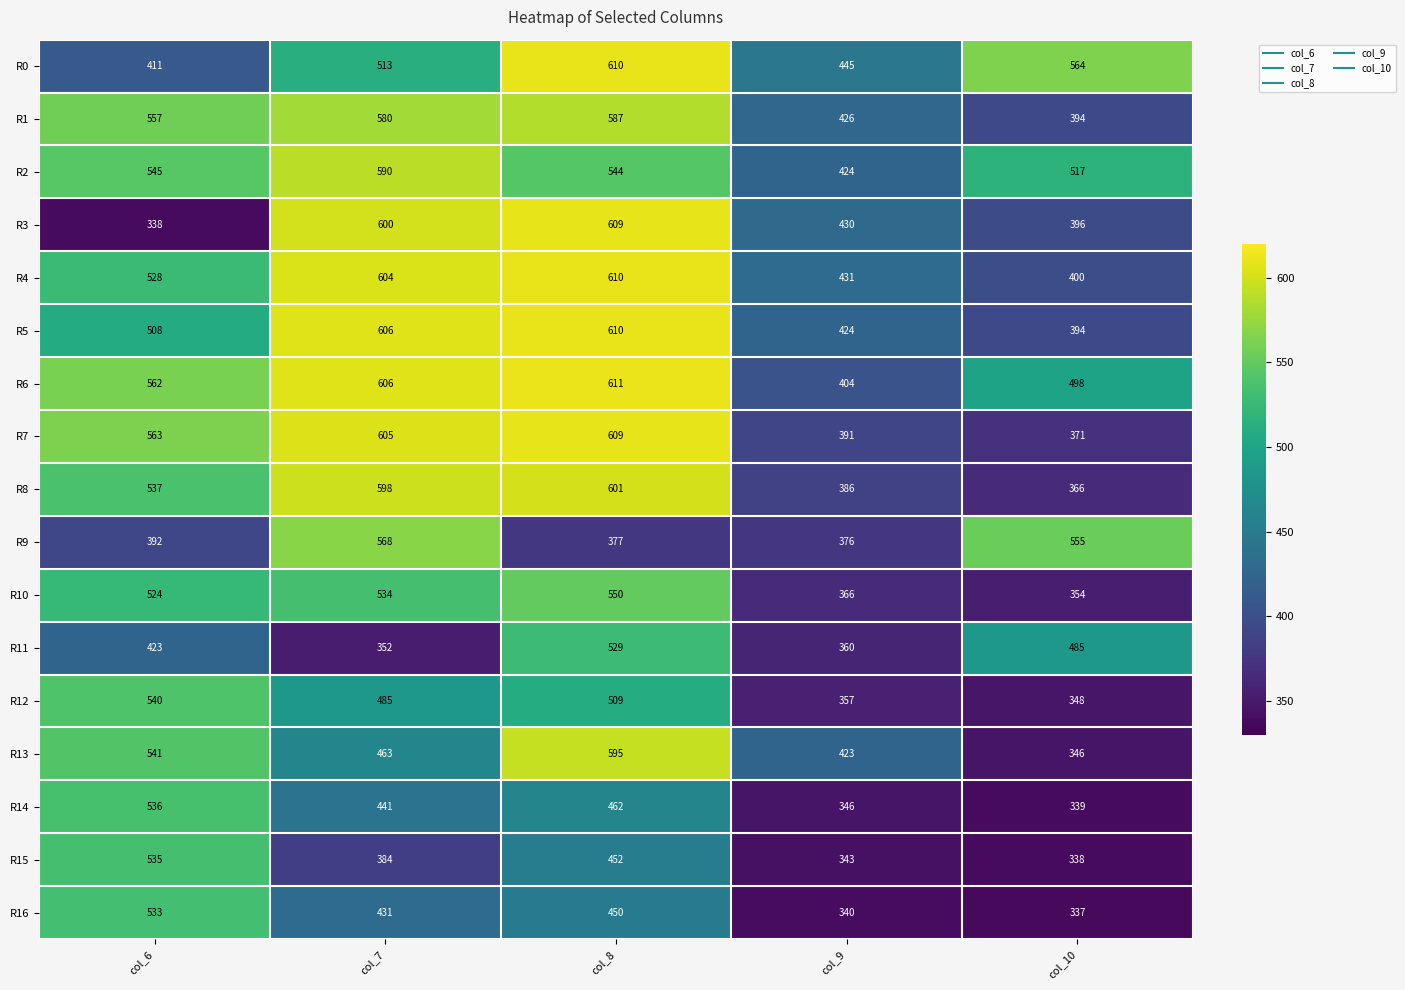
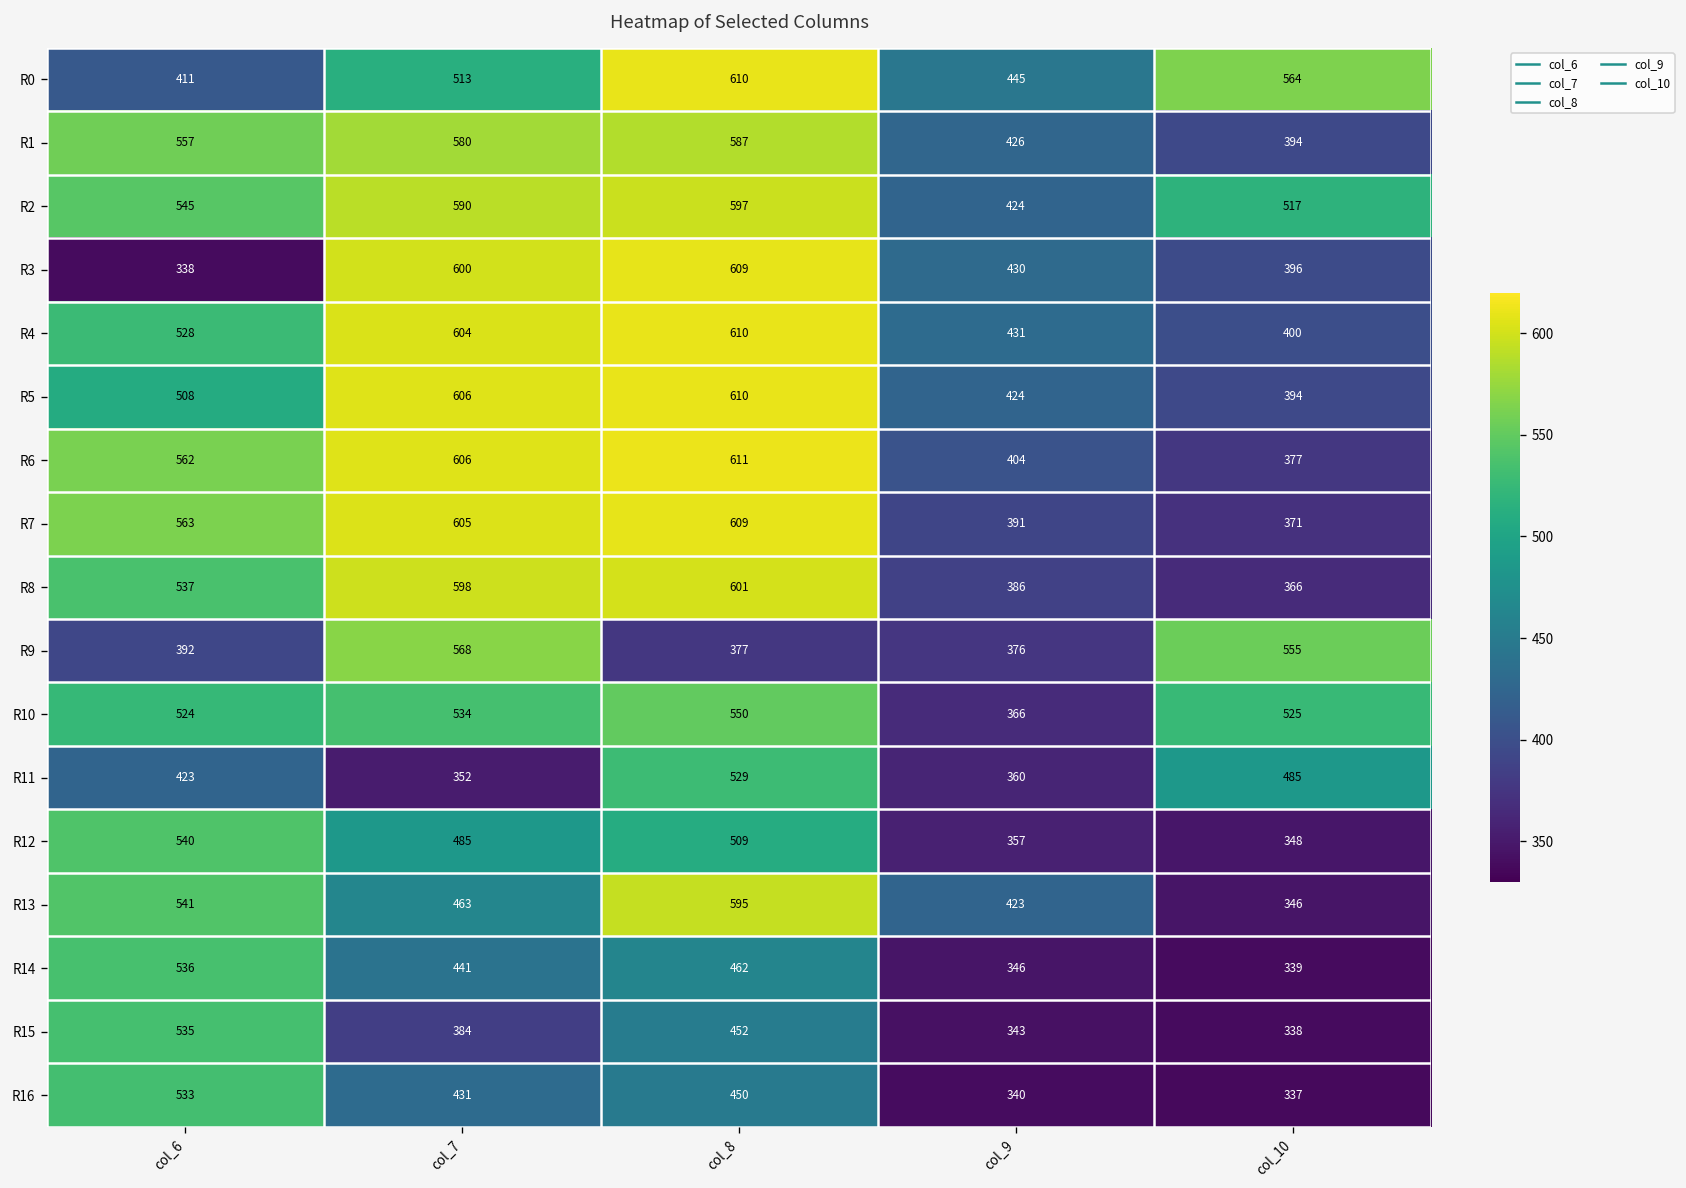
  {
    "R0": {
      "col_6": 411,
      "col_7": 513,
      "col_8": 610,
      "col_9": 445,
      "col_10": 564
    },
    "R1": {
      "col_6": 557,
      "col_7": 580,
      "col_8": 587,
      "col_9": 426,
      "col_10": 394
    },
    "R2": {
      "col_6": 545,
      "col_7": 590,
-     "col_8": 544,
+     "col_8": 597,
      "col_9": 424,
      "col_10": 517
    },
    "R3": {
      "col_6": 338,
      "col_7": 600,
      "col_8": 609,
      "col_9": 430,
      "col_10": 396
    },
    "R4": {
      "col_6": 528,
      "col_7": 604,
      "col_8": 610,
      "col_9": 431,
      "col_10": 400
    },
    "R5": {
      "col_6": 508,
      "col_7": 606,
      "col_8": 610,
      "col_9": 424,
      "col_10": 394
    },
    "R6": {
      "col_6": 562,
      "col_7": 606,
      "col_8": 611,
      "col_9": 404,
-     "col_10": 498
+     "col_10": 377
    },
    "R7": {
      "col_6": 563,
      "col_7": 605,
      "col_8": 609,
      "col_9": 391,
      "col_10": 371
    },
    "R8": {
      "col_6": 537,
      "col_7": 598,
      "col_8": 601,
      "col_9": 386,
      "col_10": 366
    },
    "R9": {
      "col_6": 392,
      "col_7": 568,
      "col_8": 377,
      "col_9": 376,
      "col_10": 555
    },
    "R10": {
      "col_6": 524,
      "col_7": 534,
      "col_8": 550,
      "col_9": 366,
-     "col_10": 354
+     "col_10": 525
    },
    "R11": {
      "col_6": 423,
      "col_7": 352,
      "col_8": 529,
      "col_9": 360,
      "col_10": 485
    },
    "R12": {
      "col_6": 540,
      "col_7": 485,
      "col_8": 509,
      "col_9": 357,
      "col_10": 348
    },
    "R13": {
      "col_6": 541,
      "col_7": 463,
      "col_8": 595,
      "col_9": 423,
      "col_10": 346
    },
    "R14": {
      "col_6": 536,
      "col_7": 441,
      "col_8": 462,
      "col_9": 346,
      "col_10": 339
    },
    "R15": {
      "col_6": 535,
      "col_7": 384,
      "col_8": 452,
      "col_9": 343,
      "col_10": 338
    },
    "R16": {
      "col_6": 533,
      "col_7": 431,
      "col_8": 450,
      "col_9": 340,
      "col_10": 337
    }
  }
